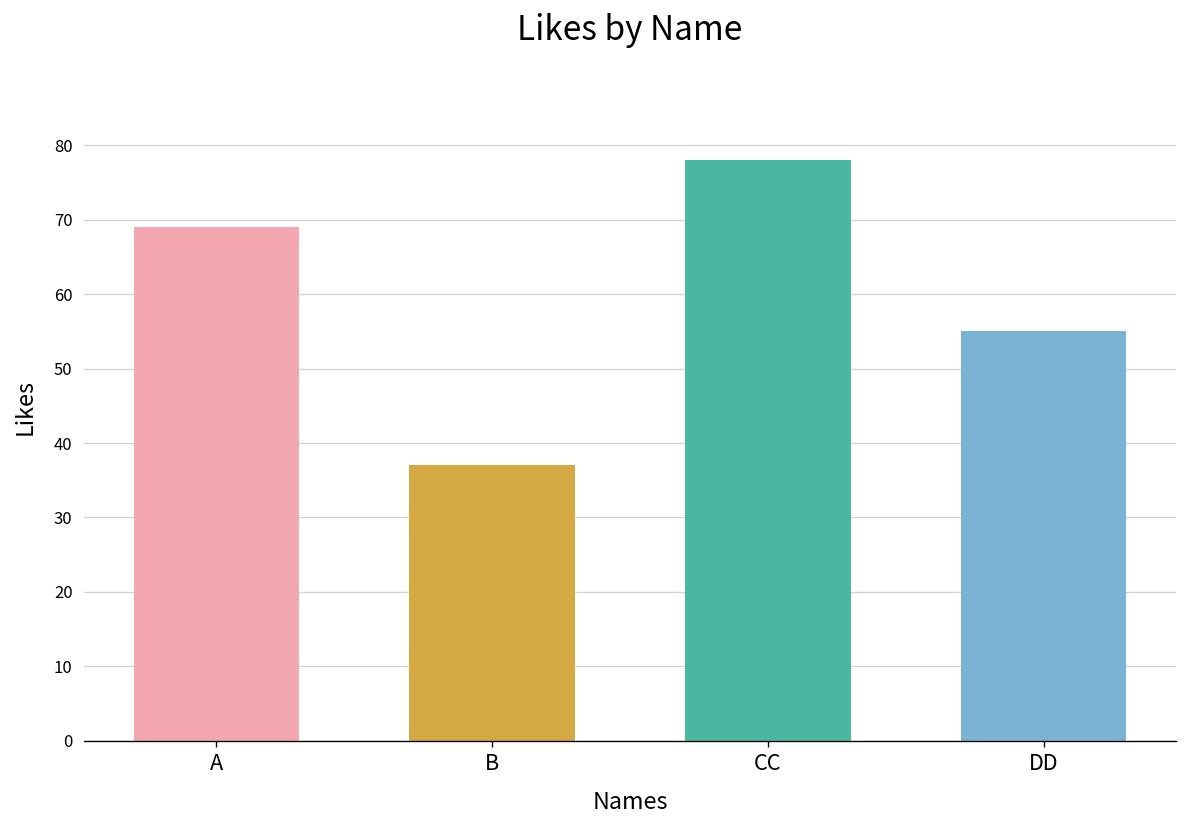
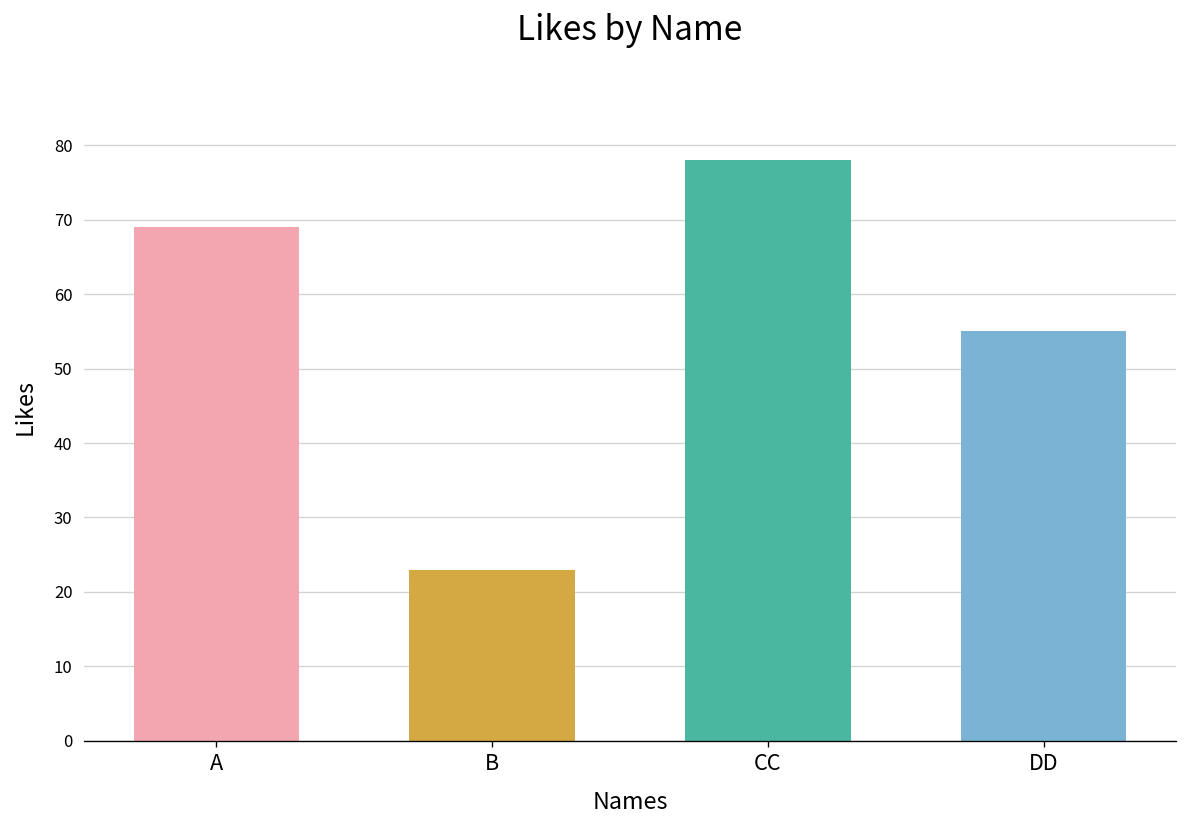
  {
    "A": 69,
-   "B": 37,
+   "B": 23,
    "CC": 78,
    "DD": 55
  }
